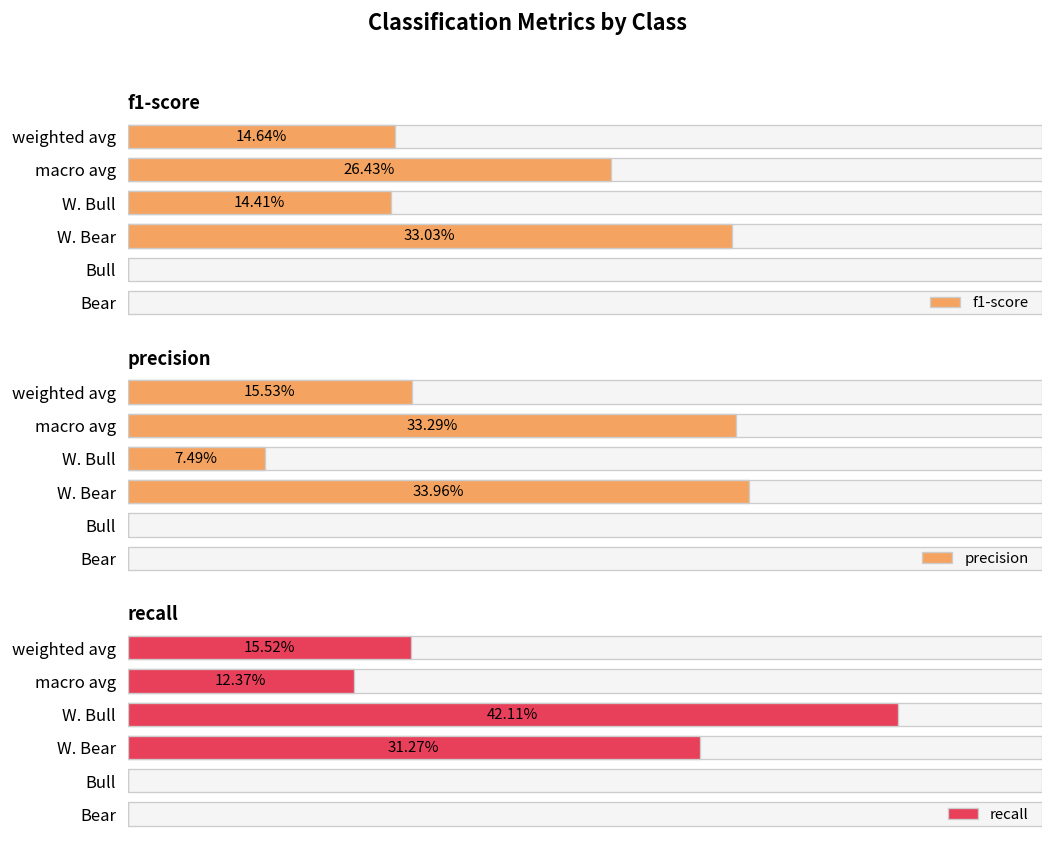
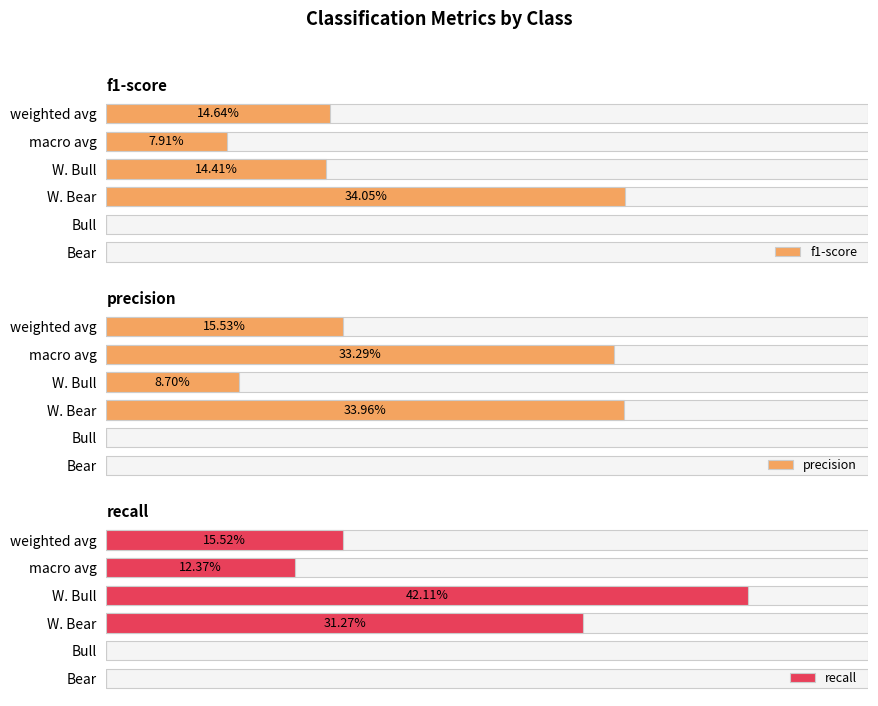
  {
    "f1-score": {
      "f1-score": {
-       "macro avg": "26.43%",
-       "W. Bear": "33.03%"
+       "macro avg": "7.91%",
+       "W. Bear": "34.05%"
      }
    },
    "precision": {
      "precision": {
-       "W. Bull": "7.49%"
+       "W. Bull": "8.70%"
      }
    }
  }
